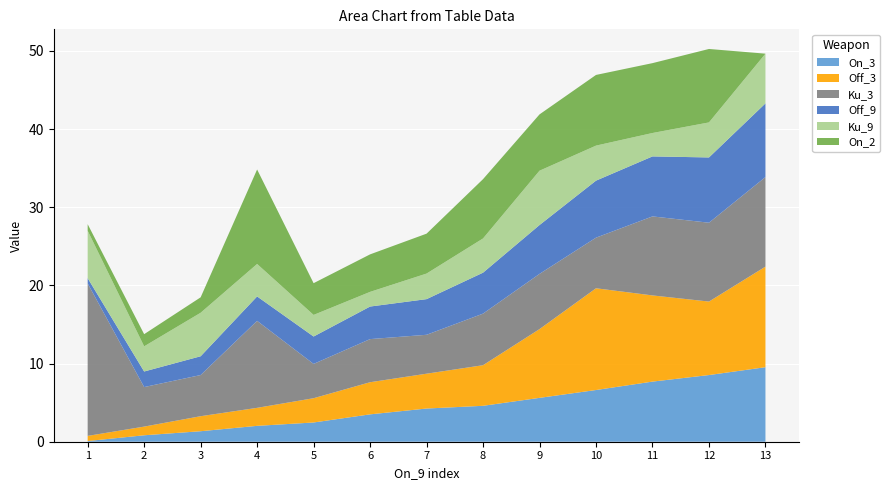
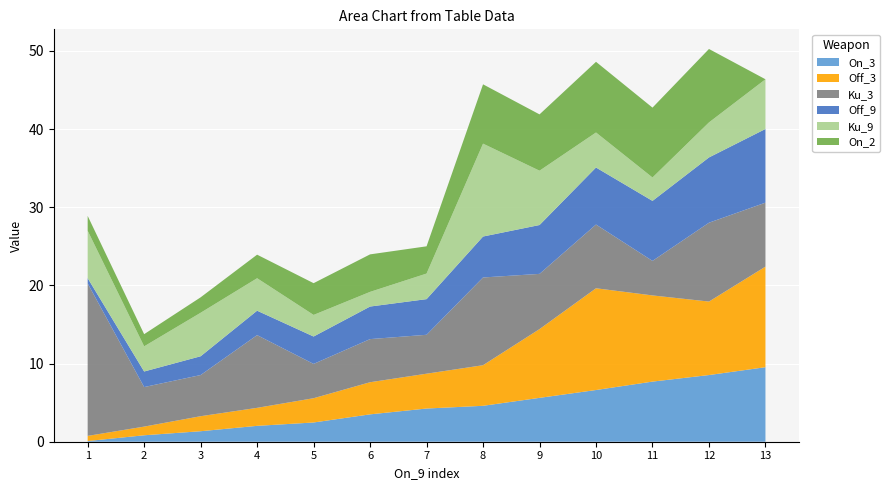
  {
    "Off_3": {
      "1": 1,
      "2": 1,
      "3": 2,
      "4": 2,
      "5": 3,
      "6": 4,
      "7": 4,
      "8": 5,
      "9": 9,
      "10": 13,
      "11": 11,
      "12": 9,
      "13": 13
    },
    "Ku_3": {
      "1": 20,
      "2": 5,
      "3": 5,
-     "4": 11,
+     "4": 9,
      "5": 4,
      "6": 6,
      "7": 5,
-     "8": 7,
+     "8": 11,
      "9": 7,
-     "10": 6,
-     "11": 10,
+     "10": 8,
+     "11": 4,
      "12": 10,
-     "13": 11
+     "13": 8
    },
    "Ku_9": {
      "1": 6,
      "2": 3,
      "3": 6,
      "4": 4,
      "5": 3,
      "6": 2,
      "7": 3,
-     "8": 4,
+     "8": 12,
      "9": 7,
      "10": 4,
      "11": 3,
      "12": 4
    },
    "On_2": {
-     "1": 1,
+     "1": 2,
      "2": 2,
      "3": 2,
-     "4": 12,
+     "4": 3,
      "5": 4,
      "6": 5,
-     "7": 5,
+     "7": 3,
      "8": 8,
      "9": 7,
      "10": 9,
      "11": 9,
      "12": 9
    }
  }
